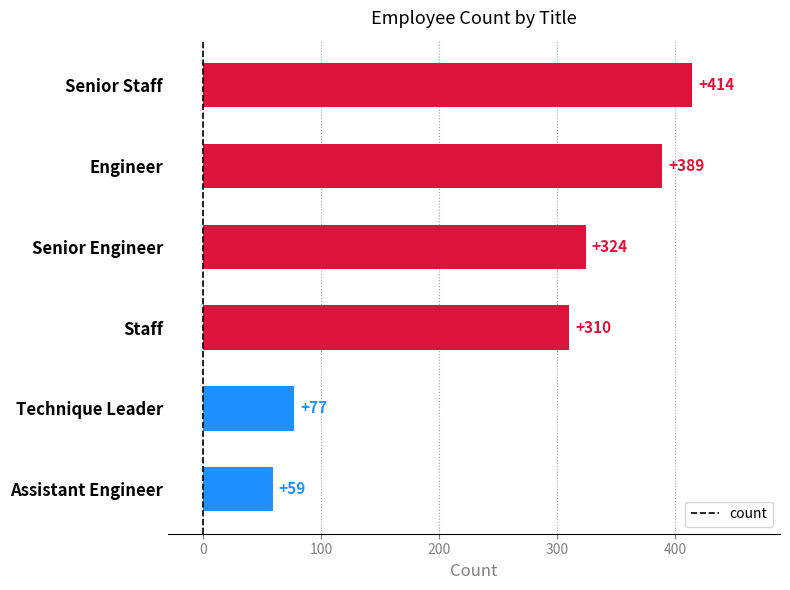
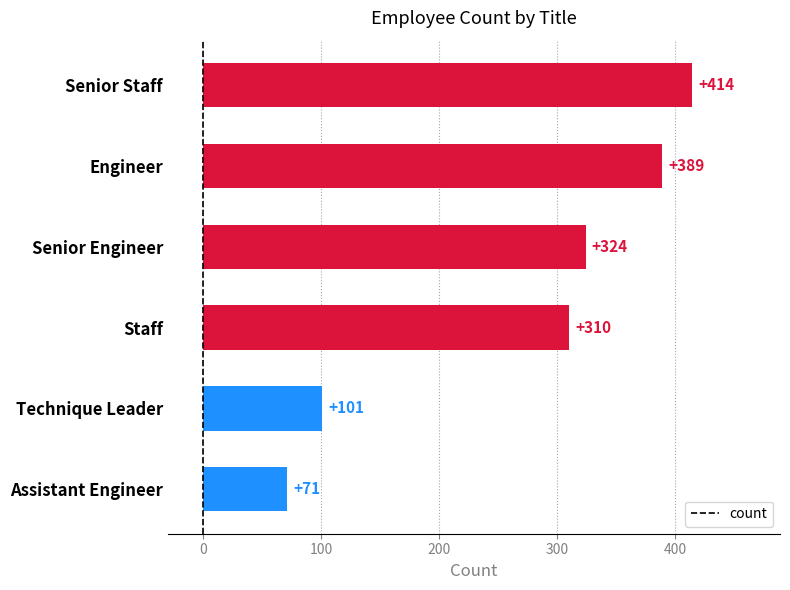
  {
    "Senior Staff": "+414",
    "Engineer": "+389",
    "Senior Engineer": "+324",
    "Staff": "+310",
-   "Technique Leader": "+77",
-   "Assistant Engineer": "+59"
+   "Technique Leader": "+101",
+   "Assistant Engineer": "+71"
  }
